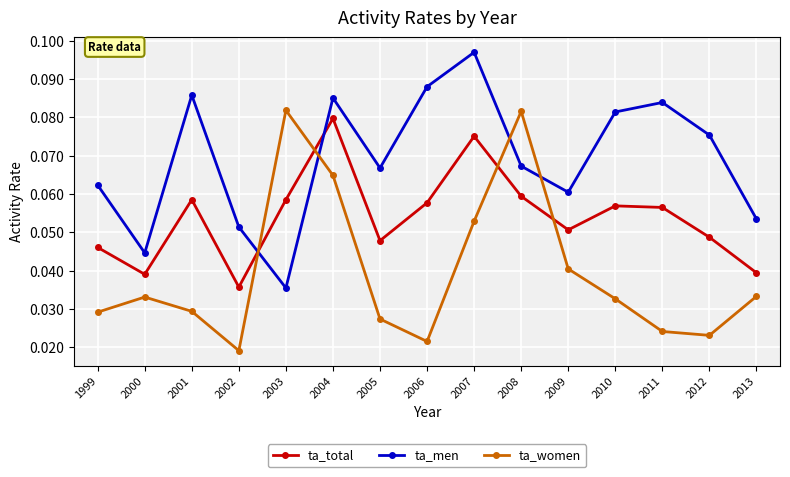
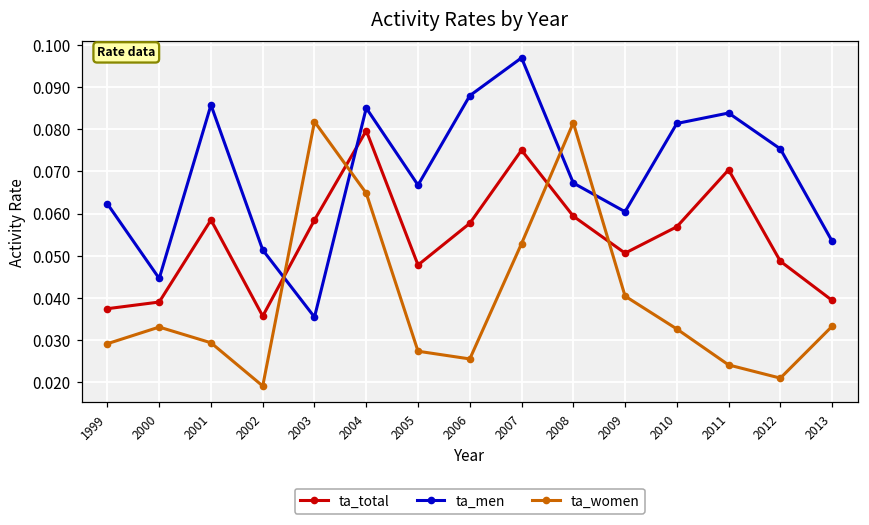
  {
    "ta_total": {
-     "1999": 0.046,
+     "1999": 0.037,
      "2000": 0.039,
      "2001": 0.058,
      "2002": 0.036,
      "2003": 0.058,
      "2004": 0.080,
      "2005": 0.048,
      "2006": 0.058,
      "2007": 0.075,
      "2008": 0.059,
      "2009": 0.051,
      "2010": 0.057,
-     "2011": 0.056,
+     "2011": 0.070,
      "2012": 0.049,
      "2013": 0.039
    },
    "ta_men": {
      "1999": 0.062,
      "2000": 0.045,
      "2001": 0.086,
      "2002": 0.051,
      "2003": 0.035,
      "2004": 0.085,
      "2005": 0.067,
      "2006": 0.088,
      "2007": 0.097,
      "2008": 0.067,
      "2009": 0.060,
      "2010": 0.081,
      "2011": 0.084,
      "2012": 0.075,
      "2013": 0.053
    },
    "ta_women": {
      "1999": 0.029,
      "2000": 0.033,
      "2001": 0.029,
      "2002": 0.019,
      "2003": 0.082,
      "2004": 0.065,
      "2005": 0.027,
-     "2006": 0.021,
+     "2006": 0.026,
      "2007": 0.053,
      "2008": 0.082,
      "2009": 0.040,
      "2010": 0.033,
      "2011": 0.024,
-     "2012": 0.023,
+     "2012": 0.021,
      "2013": 0.033
    }
  }
